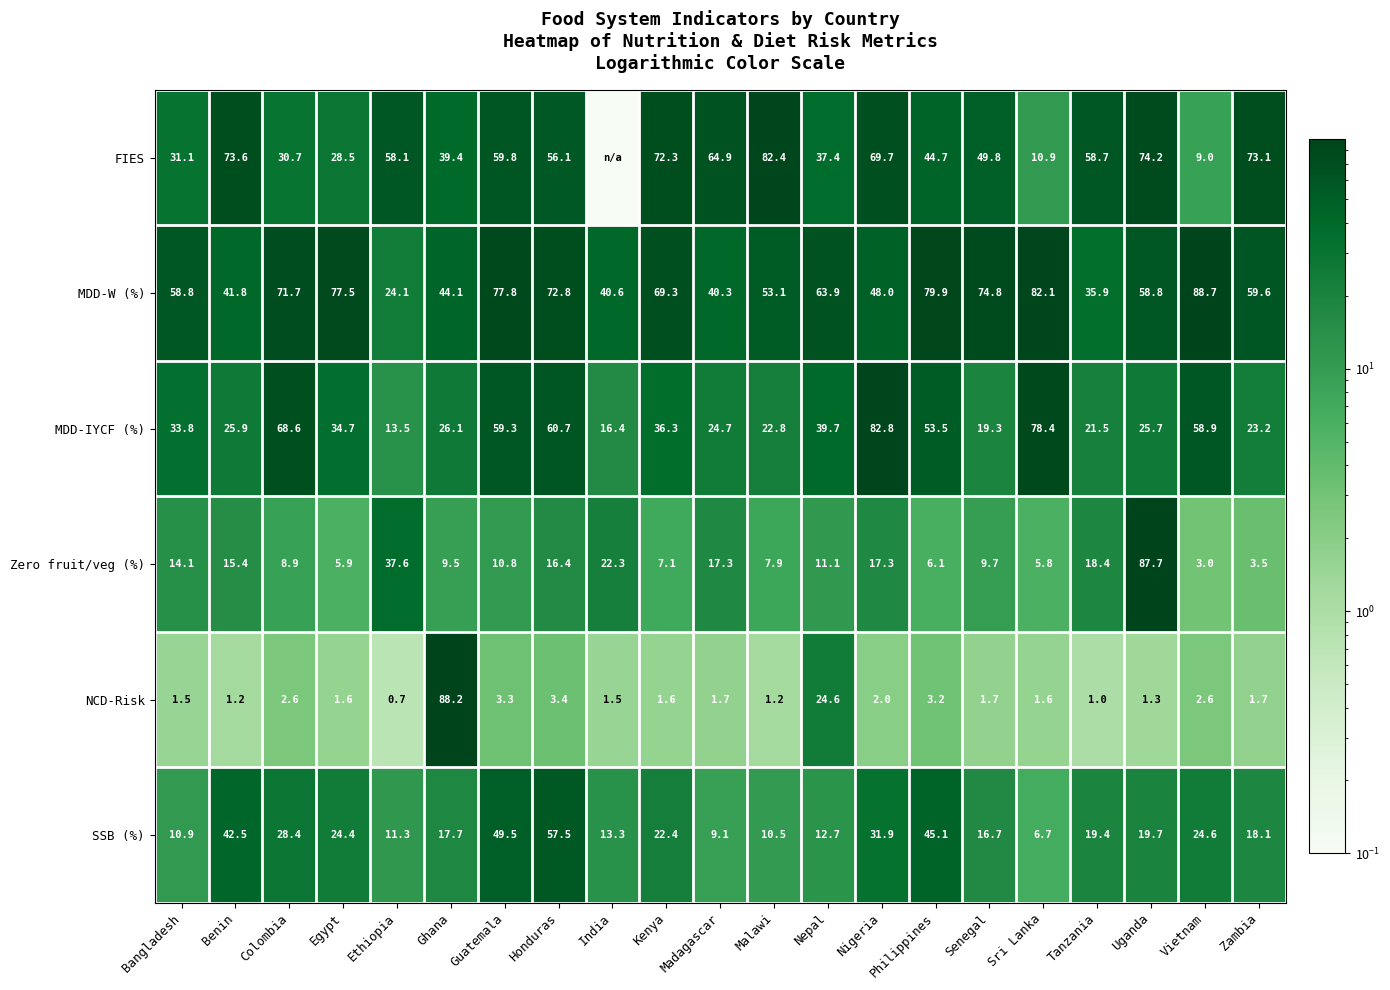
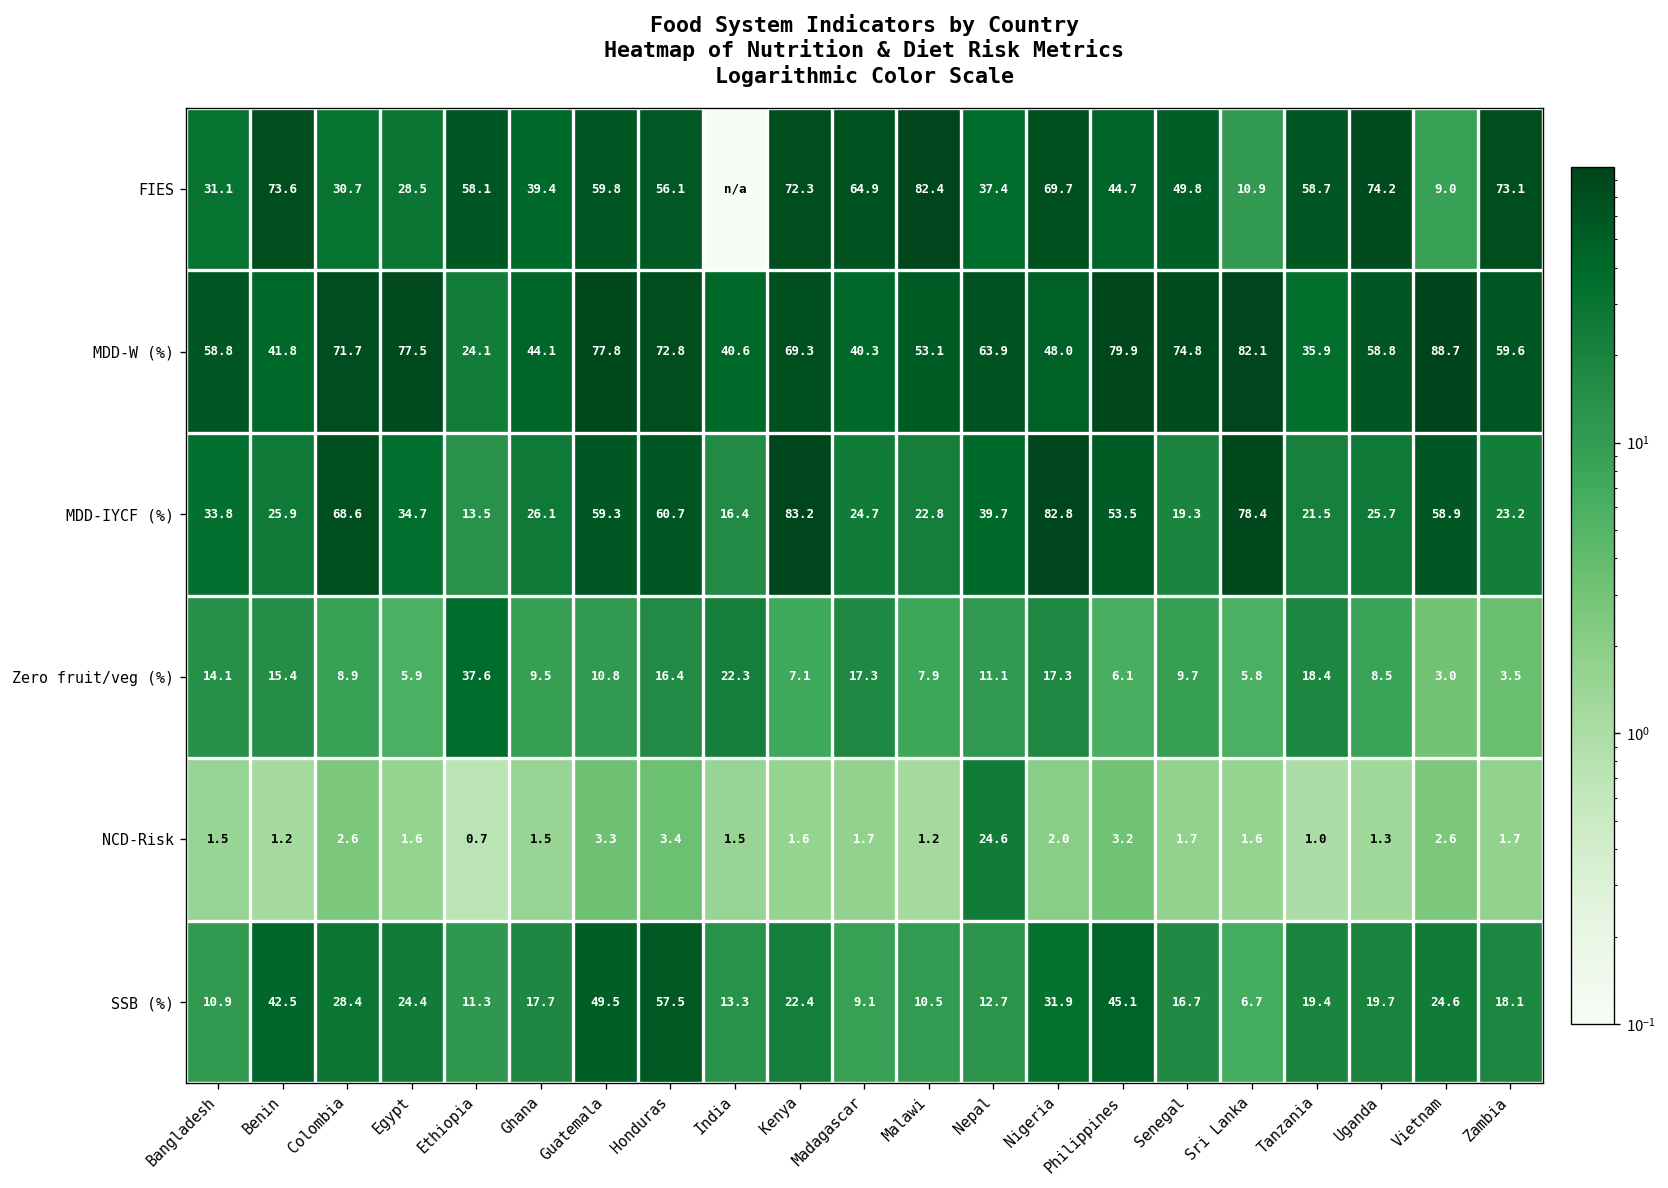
  {
    "FIES": {
      "Bangladesh": 31.1,
      "Benin": 73.6,
      "Colombia": 30.7,
      "Egypt": 28.5,
      "Ethiopia": 58.1,
      "Ghana": 39.4,
      "Guatemala": 59.8,
      "Honduras": 56.1,
      "Kenya": 72.3,
      "Madagascar": 64.9,
      "Malawi": 82.4,
      "Nepal": 37.4,
      "Nigeria": 69.7,
      "Philippines": 44.7,
      "Senegal": 49.8,
      "Sri Lanka": 10.9,
      "Tanzania": 58.7,
      "Uganda": 74.2,
      "Vietnam": 9.0,
      "Zambia": 73.1
    },
    "MDD-W (%)": {
      "Bangladesh": 58.8,
      "Benin": 41.8,
      "Colombia": 71.7,
      "Egypt": 77.5,
      "Ethiopia": 24.1,
      "Ghana": 44.1,
      "Guatemala": 77.8,
      "Honduras": 72.8,
      "India": 40.6,
      "Kenya": 69.3,
      "Madagascar": 40.3,
      "Malawi": 53.1,
      "Nepal": 63.9,
      "Nigeria": 48.0,
      "Philippines": 79.9,
      "Senegal": 74.8,
      "Sri Lanka": 82.1,
      "Tanzania": 35.9,
      "Uganda": 58.8,
      "Vietnam": 88.7,
      "Zambia": 59.6
    },
    "MDD-IYCF (%)": {
      "Bangladesh": 33.8,
      "Benin": 25.9,
      "Colombia": 68.6,
      "Egypt": 34.7,
      "Ethiopia": 13.5,
      "Ghana": 26.1,
      "Guatemala": 59.3,
      "Honduras": 60.7,
      "India": 16.4,
-     "Kenya": 36.3,
+     "Kenya": 83.2,
      "Madagascar": 24.7,
      "Malawi": 22.8,
      "Nepal": 39.7,
      "Nigeria": 82.8,
      "Philippines": 53.5,
      "Senegal": 19.3,
      "Sri Lanka": 78.4,
      "Tanzania": 21.5,
      "Uganda": 25.7,
      "Vietnam": 58.9,
      "Zambia": 23.2
    },
    "Zero fruit/veg (%)": {
      "Bangladesh": 14.1,
      "Benin": 15.4,
      "Colombia": 8.9,
      "Egypt": 5.9,
      "Ethiopia": 37.6,
      "Ghana": 9.5,
      "Guatemala": 10.8,
      "Honduras": 16.4,
      "India": 22.3,
      "Kenya": 7.1,
      "Madagascar": 17.3,
      "Malawi": 7.9,
      "Nepal": 11.1,
      "Nigeria": 17.3,
      "Philippines": 6.1,
      "Senegal": 9.7,
      "Sri Lanka": 5.8,
      "Tanzania": 18.4,
-     "Uganda": 87.7,
+     "Uganda": 8.5,
      "Vietnam": 3.0,
      "Zambia": 3.5
    },
    "NCD-Risk": {
      "Bangladesh": 1.5,
      "Benin": 1.2,
      "Colombia": 2.6,
      "Egypt": 1.6,
      "Ethiopia": 0.7,
-     "Ghana": 88.2,
+     "Ghana": 1.5,
      "Guatemala": 3.3,
      "Honduras": 3.4,
      "India": 1.5,
      "Kenya": 1.6,
      "Madagascar": 1.7,
      "Malawi": 1.2,
      "Nepal": 24.6,
      "Nigeria": 2.0,
      "Philippines": 3.2,
      "Senegal": 1.7,
      "Sri Lanka": 1.6,
      "Tanzania": 1.0,
      "Uganda": 1.3,
      "Vietnam": 2.6,
      "Zambia": 1.7
    },
    "SSB (%)": {
      "Bangladesh": 10.9,
      "Benin": 42.5,
      "Colombia": 28.4,
      "Egypt": 24.4,
      "Ethiopia": 11.3,
      "Ghana": 17.7,
      "Guatemala": 49.5,
      "Honduras": 57.5,
      "India": 13.3,
      "Kenya": 22.4,
      "Madagascar": 9.1,
      "Malawi": 10.5,
      "Nepal": 12.7,
      "Nigeria": 31.9,
      "Philippines": 45.1,
      "Senegal": 16.7,
      "Sri Lanka": 6.7,
      "Tanzania": 19.4,
      "Uganda": 19.7,
      "Vietnam": 24.6,
      "Zambia": 18.1
    }
  }
